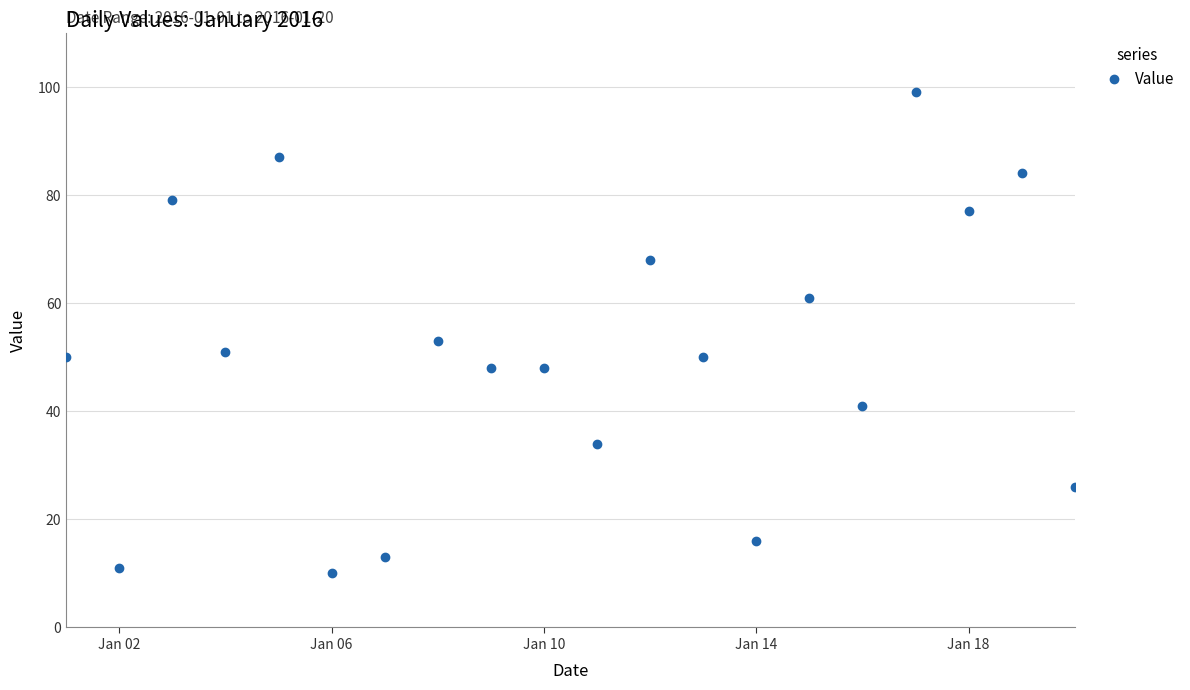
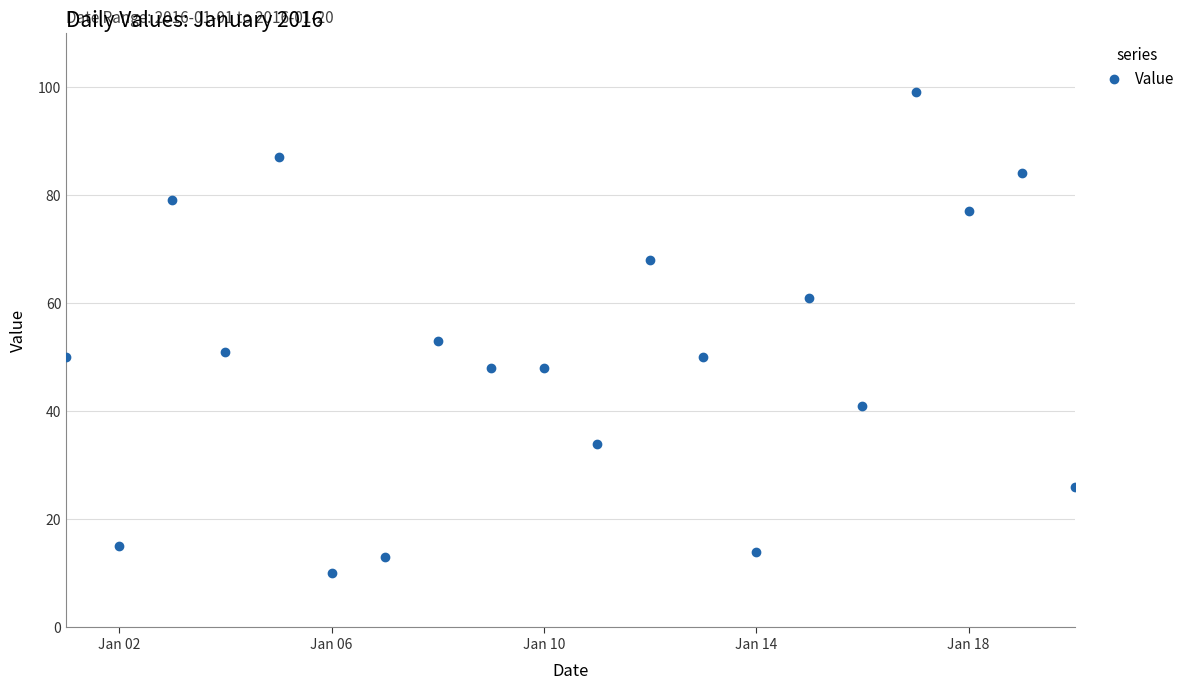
  {
-   "Jan 02": 11,
+   "Jan 02": 15,
    "Jan 06": 10,
    "Jan 10": 48,
-   "Jan 14": 16,
+   "Jan 14": 14,
    "Jan 18": 77
  }
